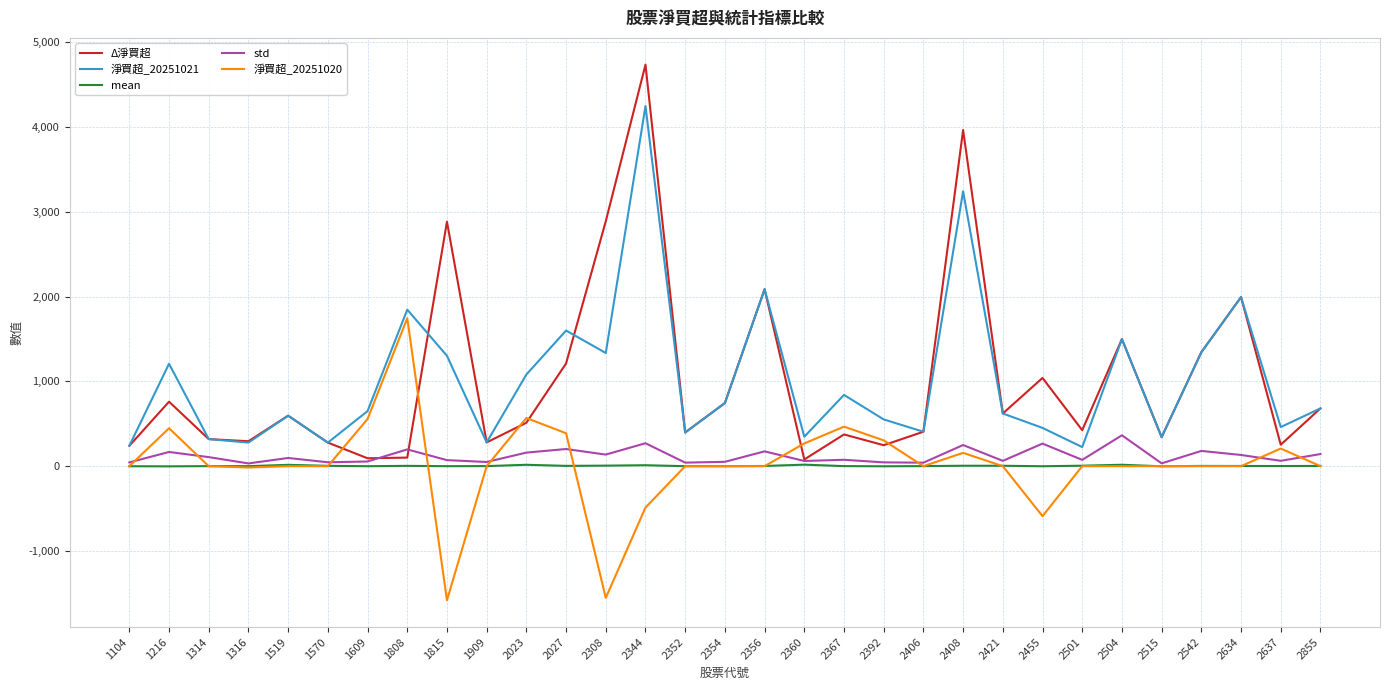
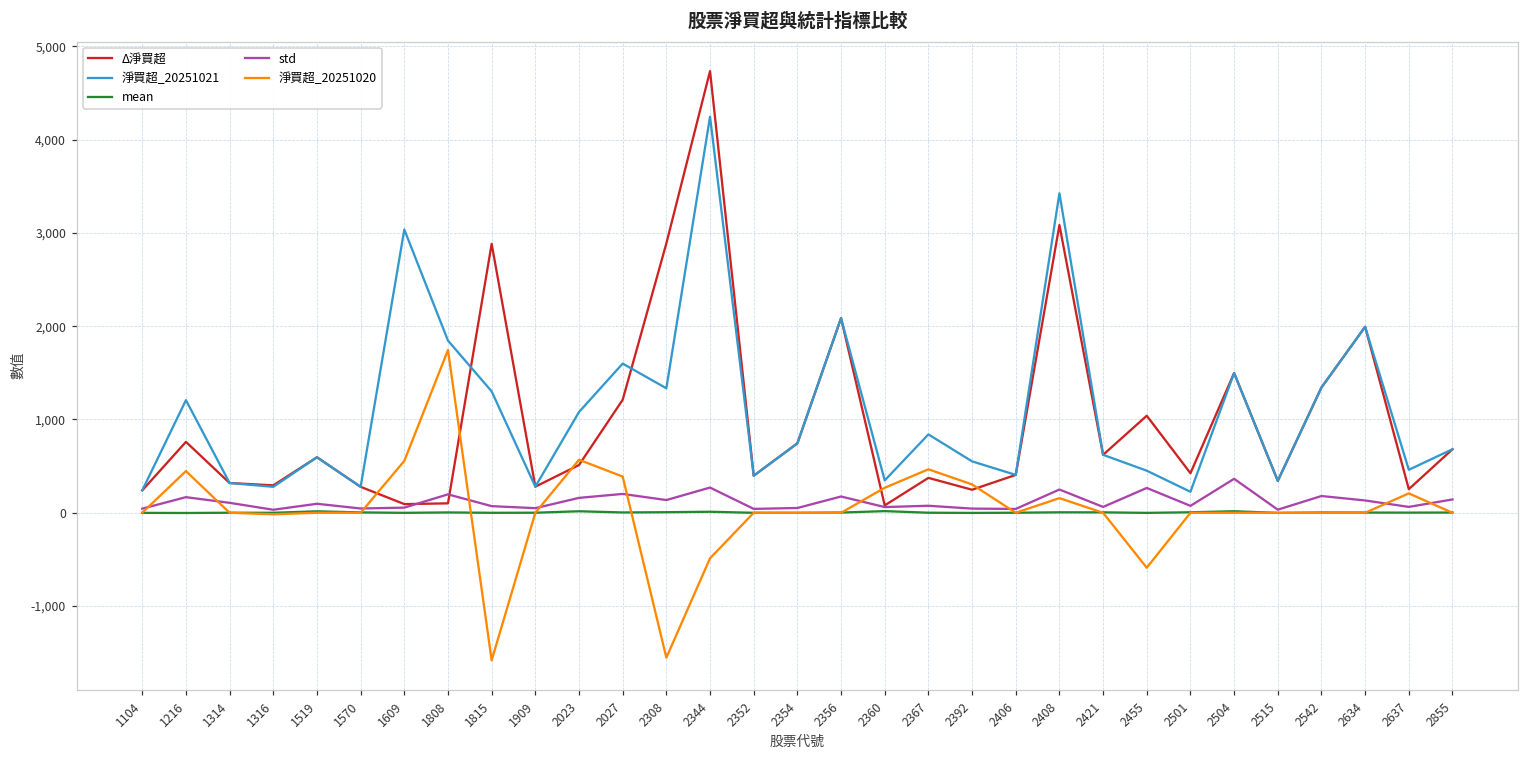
  {
    "Δ淨買超": {
      "1216": "800",
      "1609": "100",
      "1808": "100",
      "1815": "2,900",
      "2023": "500",
      "2027": "1,200",
      "2308": "2,900",
      "2344": "4,700",
      "2367": "400",
      "2392": "200",
-     "2408": "4,000",
+     "2408": "3,100",
      "2455": "1,000",
      "2501": "400",
      "2637": "300"
    },
    "淨買超_20251021": {
      "1216": "1,200",
-     "1609": "600",
+     "1609": "3,000",
      "1808": "1,800",
      "1815": "1,300",
      "2023": "1,100",
      "2027": "1,600",
      "2308": "1,300",
      "2344": "4,200",
      "2360": "300",
      "2367": "800",
      "2392": "600",
-     "2408": "3,200",
+     "2408": "3,400",
      "2455": "500",
      "2501": "200",
      "2637": "500"
    },
    "mean": {
      "1216": "0",
      "1609": "0",
      "1808": "0",
      "1815": "0",
      "2023": "0",
      "2027": "0",
      "2308": "0",
      "2344": "0",
      "2360": "0",
      "2367": "0",
      "2392": "0",
      "2408": "0",
      "2455": "0",
      "2637": "0"
    },
    "std": {
      "1104": "0",
      "1216": "200",
      "1314": "100",
      "1316": "0",
      "1519": "100",
      "1570": "0",
      "1609": "100",
      "1808": "200",
      "1815": "100",
      "1909": "0",
      "2023": "200",
      "2027": "200",
      "2308": "100",
      "2344": "300",
      "2352": "0",
      "2354": "100",
      "2356": "200",
      "2367": "100",
      "2392": "0",
      "2406": "0",
      "2408": "200",
      "2421": "100",
      "2455": "300",
      "2501": "100",
      "2504": "400",
      "2515": "0",
      "2542": "200",
      "2634": "100",
      "2637": "100",
      "2855": "100"
    },
    "淨買超_20251020": {
      "1216": "400",
      "1609": "600",
      "1808": "1,700",
      "1815": "-1,600",
      "2023": "600",
      "2027": "400",
      "2308": "-1,600",
      "2344": "-500",
      "2360": "300",
      "2367": "500",
      "2392": "300",
      "2408": "200",
      "2455": "-600",
      "2637": "200"
    }
  }
